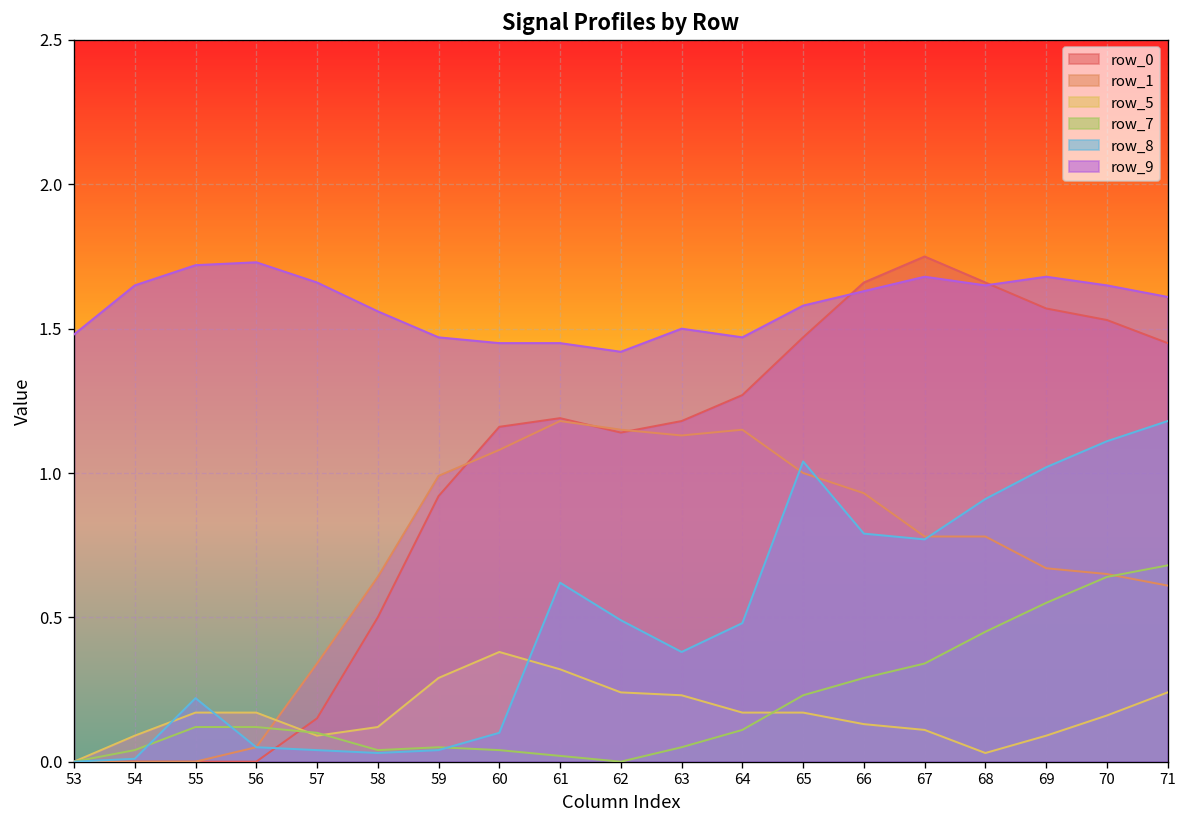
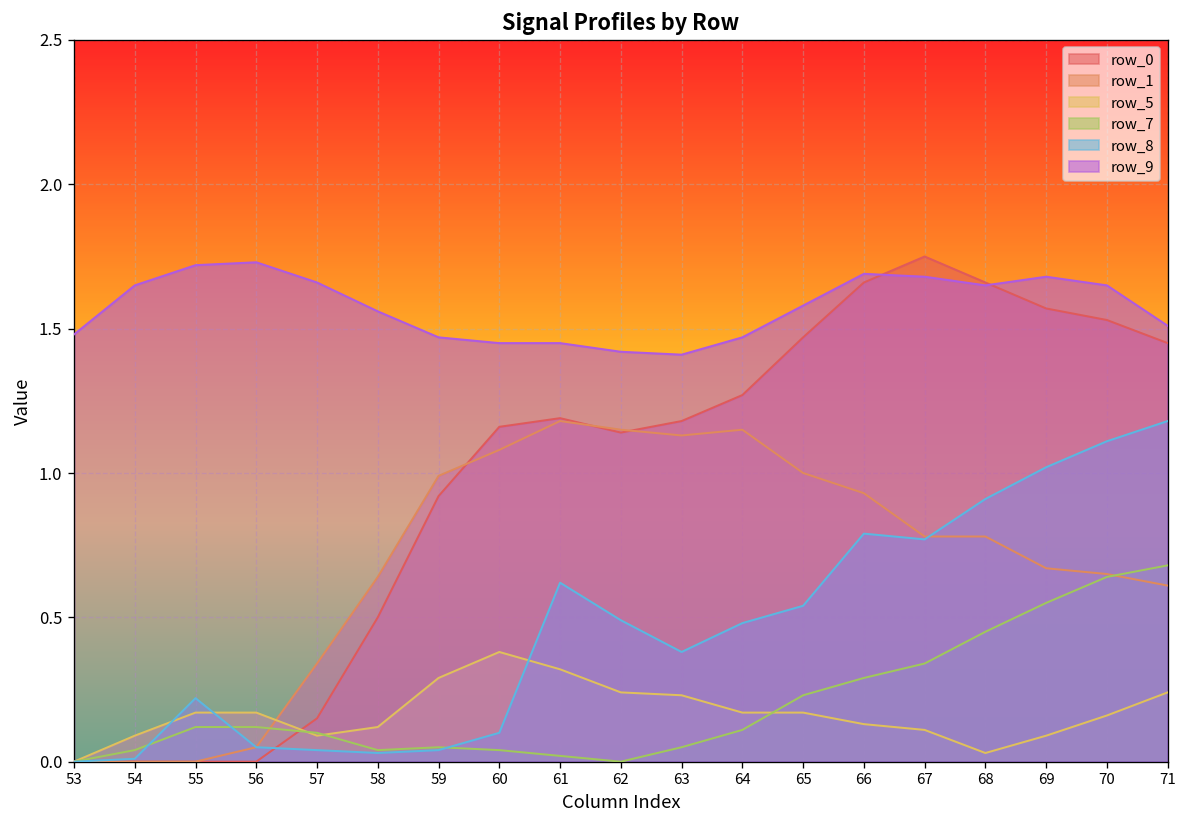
  {
    "row_8": {
      "55": 0.22,
      "57": 0.04,
      "60": 0.10,
      "61": 0.62,
      "62": 0.49,
      "63": 0.38,
      "64": 0.48,
-     "65": 1.04,
+     "65": 0.54,
      "66": 0.79,
      "68": 0.91,
      "69": 1.02,
      "70": 1.11,
      "71": 1.18
    },
    "row_9": {
      "53": 1.48,
      "54": 1.65,
      "55": 1.72,
      "56": 1.73,
      "57": 1.66,
      "58": 1.56,
      "59": 1.47,
      "60": 1.45,
      "61": 1.45,
      "62": 1.42,
-     "63": 1.50,
+     "63": 1.41,
      "64": 1.47,
      "65": 1.58,
-     "66": 1.63,
+     "66": 1.69,
      "67": 1.68,
      "69": 1.68,
      "70": 1.65,
-     "71": 1.61
+     "71": 1.51
    }
  }
